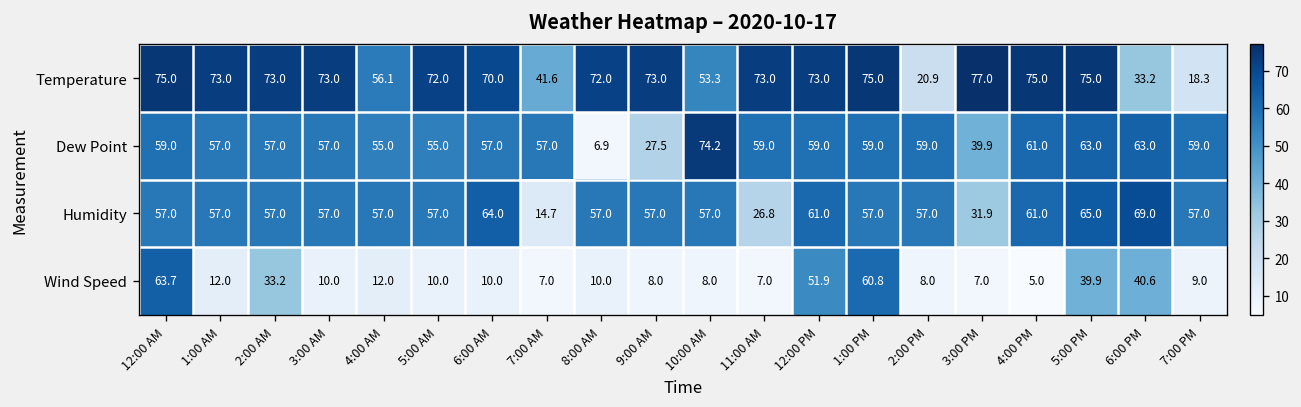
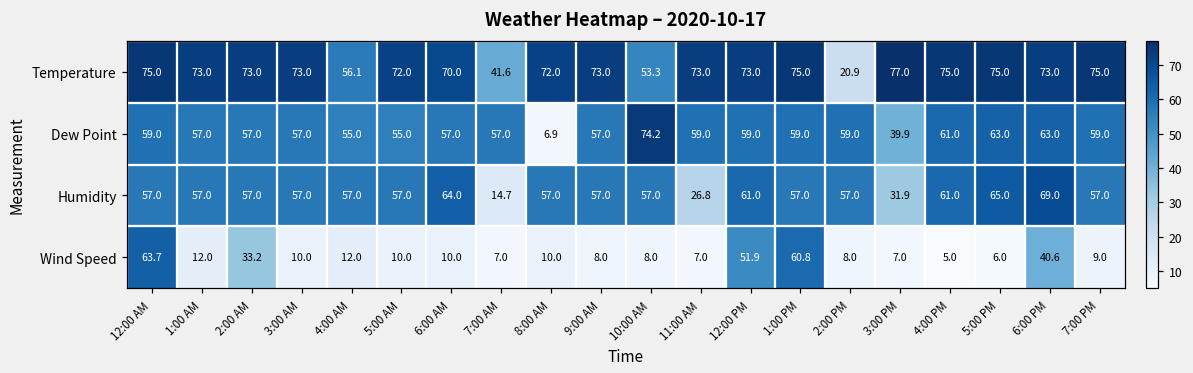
  {
    "Temperature": {
      "12:00 AM": 75.0,
      "1:00 AM": 73.0,
      "2:00 AM": 73.0,
      "3:00 AM": 73.0,
      "4:00 AM": 56.1,
      "5:00 AM": 72.0,
      "6:00 AM": 70.0,
      "7:00 AM": 41.6,
      "8:00 AM": 72.0,
      "9:00 AM": 73.0,
      "10:00 AM": 53.3,
      "11:00 AM": 73.0,
      "12:00 PM": 73.0,
      "1:00 PM": 75.0,
      "2:00 PM": 20.9,
      "3:00 PM": 77.0,
      "4:00 PM": 75.0,
      "5:00 PM": 75.0,
-     "6:00 PM": 33.2,
-     "7:00 PM": 18.3
+     "6:00 PM": 73.0,
+     "7:00 PM": 75.0
    },
    "Dew Point": {
      "12:00 AM": 59.0,
      "1:00 AM": 57.0,
      "2:00 AM": 57.0,
      "3:00 AM": 57.0,
      "4:00 AM": 55.0,
      "5:00 AM": 55.0,
      "6:00 AM": 57.0,
      "7:00 AM": 57.0,
      "8:00 AM": 6.9,
-     "9:00 AM": 27.5,
+     "9:00 AM": 57.0,
      "10:00 AM": 74.2,
      "11:00 AM": 59.0,
      "12:00 PM": 59.0,
      "1:00 PM": 59.0,
      "2:00 PM": 59.0,
      "3:00 PM": 39.9,
      "4:00 PM": 61.0,
      "5:00 PM": 63.0,
      "6:00 PM": 63.0,
      "7:00 PM": 59.0
    },
    "Humidity": {
      "12:00 AM": 57.0,
      "1:00 AM": 57.0,
      "2:00 AM": 57.0,
      "3:00 AM": 57.0,
      "4:00 AM": 57.0,
      "5:00 AM": 57.0,
      "6:00 AM": 64.0,
      "7:00 AM": 14.7,
      "8:00 AM": 57.0,
      "9:00 AM": 57.0,
      "10:00 AM": 57.0,
      "11:00 AM": 26.8,
      "12:00 PM": 61.0,
      "1:00 PM": 57.0,
      "2:00 PM": 57.0,
      "3:00 PM": 31.9,
      "4:00 PM": 61.0,
      "5:00 PM": 65.0,
      "6:00 PM": 69.0,
      "7:00 PM": 57.0
    },
    "Wind Speed": {
      "12:00 AM": 63.7,
      "1:00 AM": 12.0,
      "2:00 AM": 33.2,
      "3:00 AM": 10.0,
      "4:00 AM": 12.0,
      "5:00 AM": 10.0,
      "6:00 AM": 10.0,
      "7:00 AM": 7.0,
      "8:00 AM": 10.0,
      "9:00 AM": 8.0,
      "10:00 AM": 8.0,
      "11:00 AM": 7.0,
      "12:00 PM": 51.9,
      "1:00 PM": 60.8,
      "2:00 PM": 8.0,
      "3:00 PM": 7.0,
      "4:00 PM": 5.0,
-     "5:00 PM": 39.9,
+     "5:00 PM": 6.0,
      "6:00 PM": 40.6,
      "7:00 PM": 9.0
    }
  }
